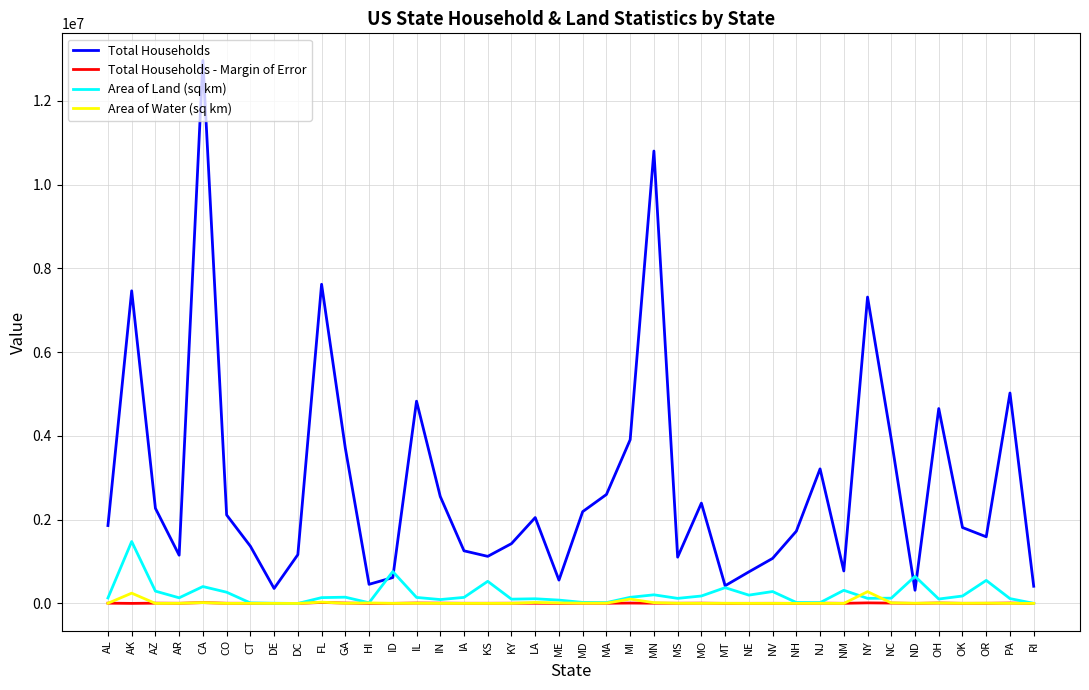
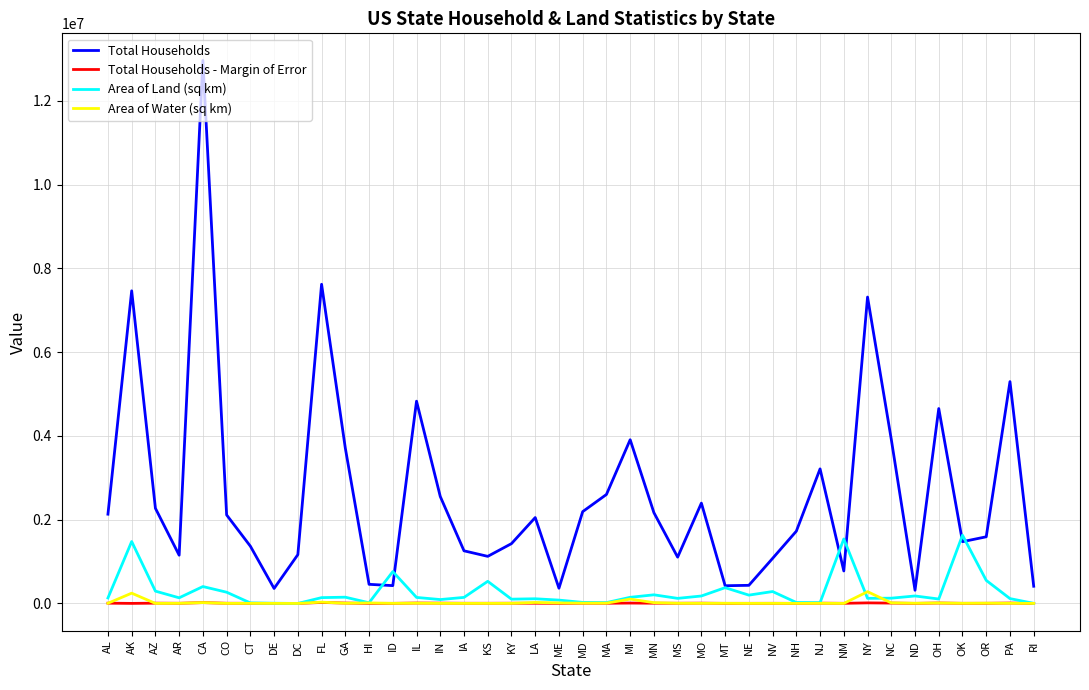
  {
    "Total Households": {
-     "AL": 1900000,
+     "AL": 2100000,
      "AK": 7500000,
      "AZ": 2300000,
      "AR": 1200000,
      "CO": 2100000,
      "CT": 1400000,
      "DE": 400000,
      "DC": 1200000,
      "FL": 7600000,
      "GA": 3700000,
      "HI": 500000,
-     "ID": 600000,
+     "ID": 400000,
      "IL": 4800000,
      "IN": 2600000,
      "IA": 1300000,
      "KS": 1100000,
      "KY": 1400000,
      "LA": 2100000,
-     "ME": 600000,
+     "ME": 400000,
      "MD": 2200000,
      "MA": 2600000,
      "MI": 3900000,
-     "MN": 10800000,
+     "MN": 2200000,
      "MS": 1100000,
      "MO": 2400000,
-     "NE": 800000,
+     "NE": 400000,
      "NV": 1100000,
      "NH": 1700000,
      "NJ": 3200000,
      "NM": 800000,
      "NY": 7300000,
      "NC": 3900000,
      "ND": 300000,
      "OH": 4700000,
-     "OK": 1800000,
+     "OK": 1500000,
      "OR": 1600000,
-     "PA": 5000000,
+     "PA": 5300000,
      "RI": 400000
    },
    "Total Households - Margin of Error": {
      "AK": 0,
      "MI": 0,
      "NY": 0
    },
    "Area of Land (sq km)": {
      "AL": 100000,
      "AK": 1500000,
      "AZ": 300000,
      "AR": 100000,
      "CA": 400000,
      "CO": 300000,
      "FL": 100000,
      "GA": 100000,
      "ID": 800000,
      "IL": 100000,
      "IN": 100000,
      "IA": 100000,
      "KS": 500000,
      "KY": 100000,
      "LA": 100000,
      "ME": 100000,
      "MN": 200000,
      "MS": 100000,
      "MO": 200000,
      "NE": 200000,
      "NV": 300000,
-     "NM": 300000,
+     "NM": 1500000,
      "NY": 100000,
      "NC": 100000,
-     "ND": 600000,
+     "ND": 200000,
      "OH": 100000,
-     "OK": 200000,
+     "OK": 1600000,
      "OR": 600000,
      "PA": 100000
    },
    "Area of Water (sq km)": {
      "AK": 200000,
      "NY": 300000
    }
  }
